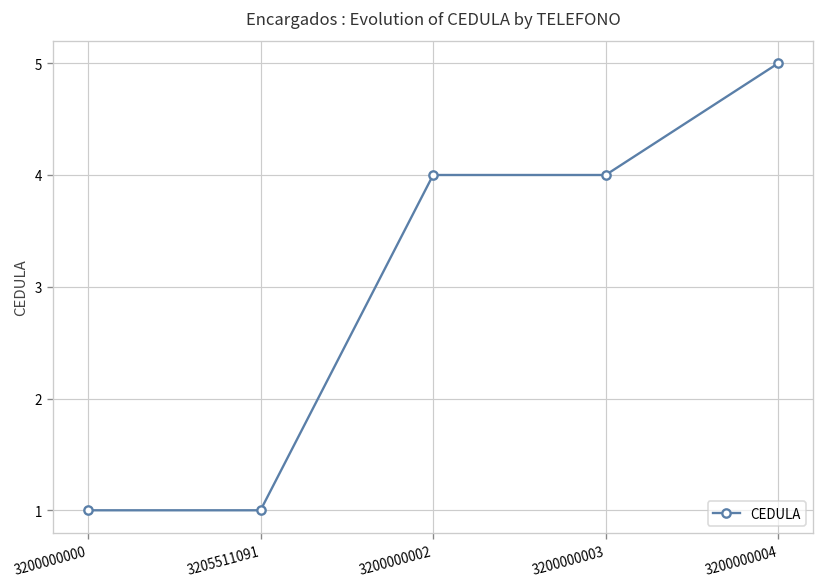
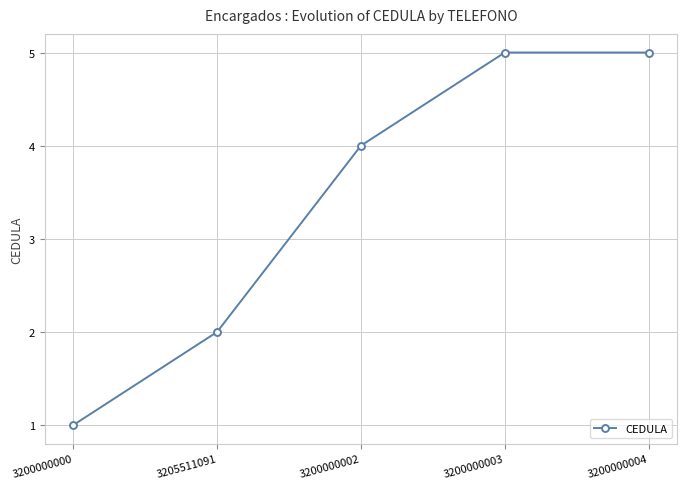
  {
    "3200000000": 1,
-   "3205511091": 1,
+   "3205511091": 2,
    "3200000002": 4,
-   "3200000003": 4,
+   "3200000003": 5,
    "3200000004": 5
  }
